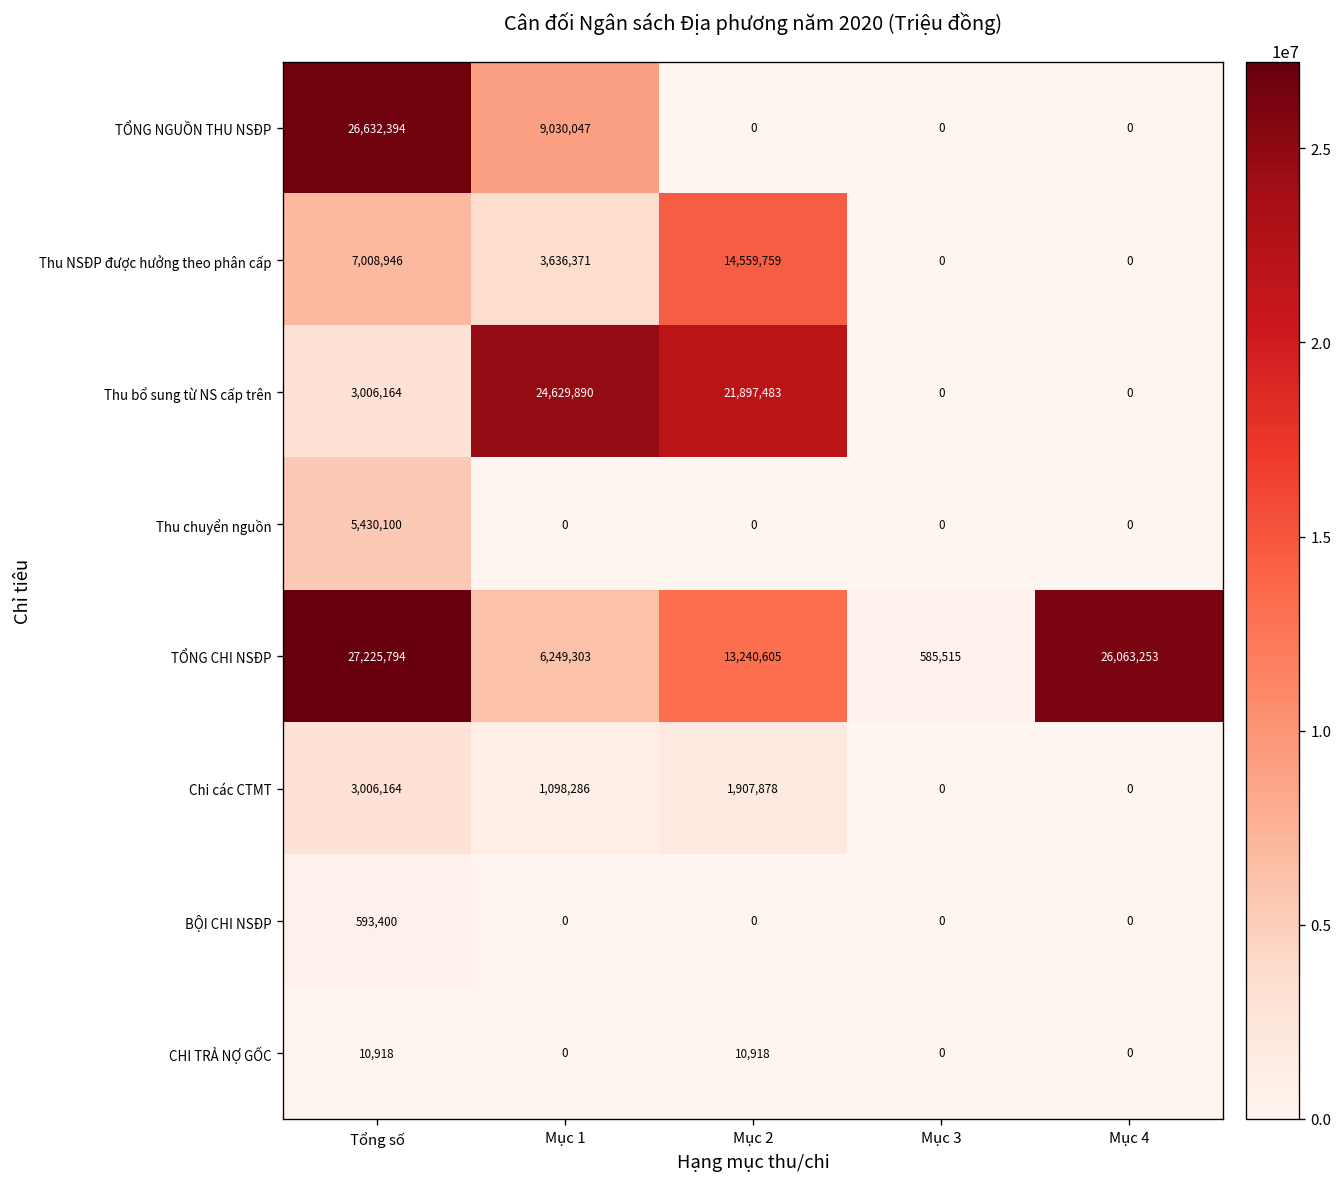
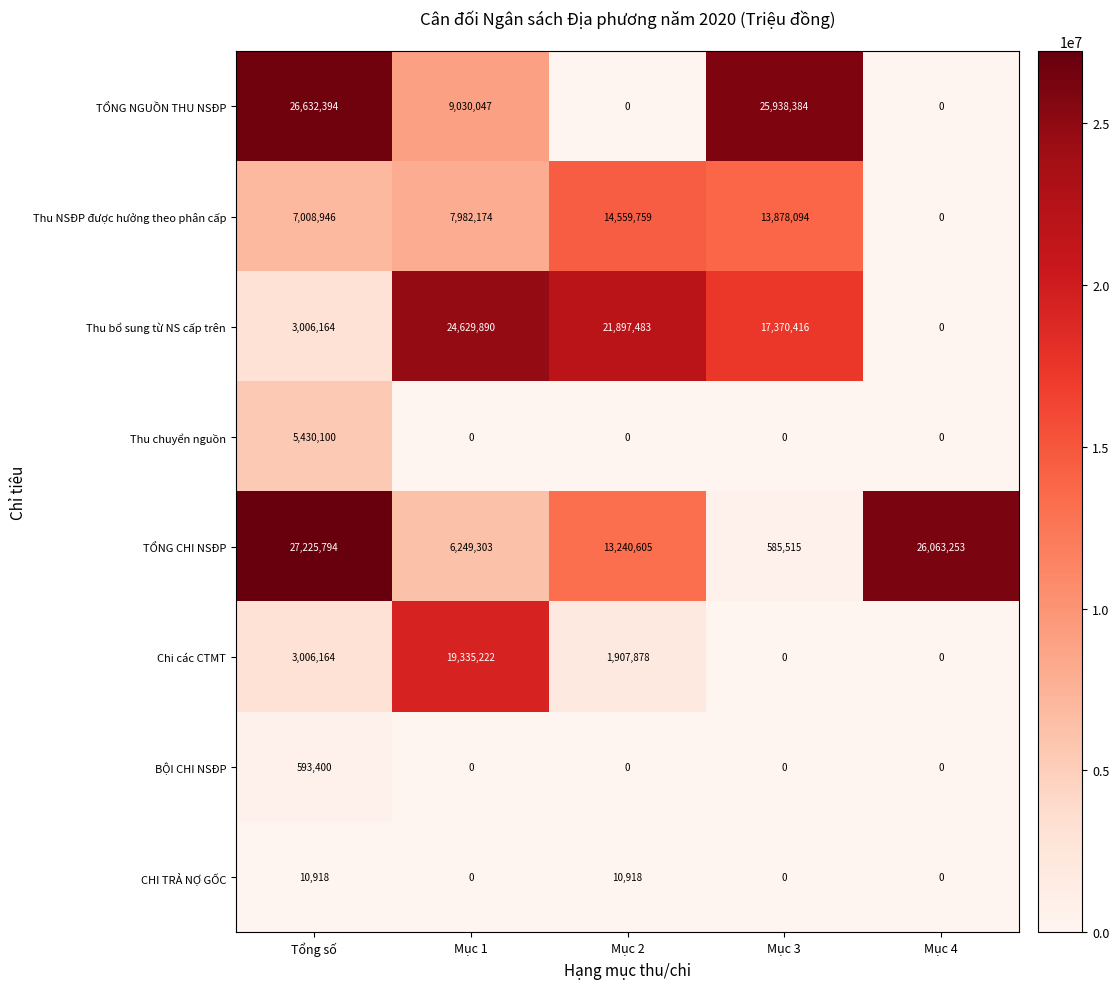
  {
    "TỔNG NGUỒN THU NSĐP": {
      "Tổng số": "26,632,394",
      "Mục 1": "9,030,047",
      "Mục 2": "0",
-     "Mục 3": "0",
+     "Mục 3": "25,938,384",
      "Mục 4": "0"
    },
    "Thu NSĐP được hưởng theo phân cấp": {
      "Tổng số": "7,008,946",
-     "Mục 1": "3,636,371",
+     "Mục 1": "7,982,174",
      "Mục 2": "14,559,759",
-     "Mục 3": "0",
+     "Mục 3": "13,878,094",
      "Mục 4": "0"
    },
    "Thu bổ sung từ NS cấp trên": {
      "Tổng số": "3,006,164",
      "Mục 1": "24,629,890",
      "Mục 2": "21,897,483",
-     "Mục 3": "0",
+     "Mục 3": "17,370,416",
      "Mục 4": "0"
    },
    "Thu chuyển nguồn": {
      "Tổng số": "5,430,100",
      "Mục 1": "0",
      "Mục 2": "0",
      "Mục 3": "0",
      "Mục 4": "0"
    },
    "TỔNG CHI NSĐP": {
      "Tổng số": "27,225,794",
      "Mục 1": "6,249,303",
      "Mục 2": "13,240,605",
      "Mục 3": "585,515",
      "Mục 4": "26,063,253"
    },
    "Chi các CTMT": {
      "Tổng số": "3,006,164",
-     "Mục 1": "1,098,286",
+     "Mục 1": "19,335,222",
      "Mục 2": "1,907,878",
      "Mục 3": "0",
      "Mục 4": "0"
    },
    "BỘI CHI NSĐP": {
      "Tổng số": "593,400",
      "Mục 1": "0",
      "Mục 2": "0",
      "Mục 3": "0",
      "Mục 4": "0"
    },
    "CHI TRẢ NỢ GỐC": {
      "Tổng số": "10,918",
      "Mục 1": "0",
      "Mục 2": "10,918",
      "Mục 3": "0",
      "Mục 4": "0"
    }
  }
